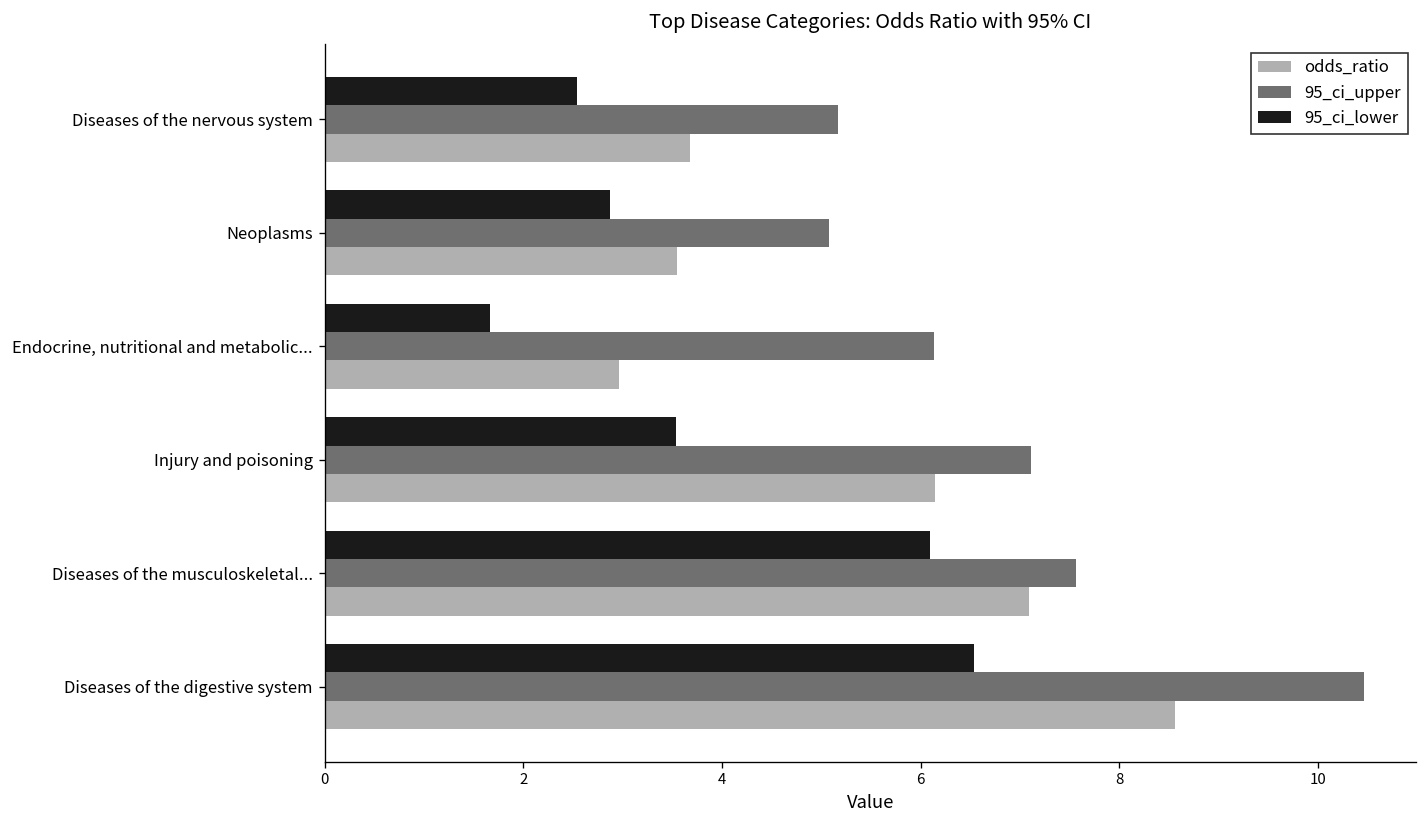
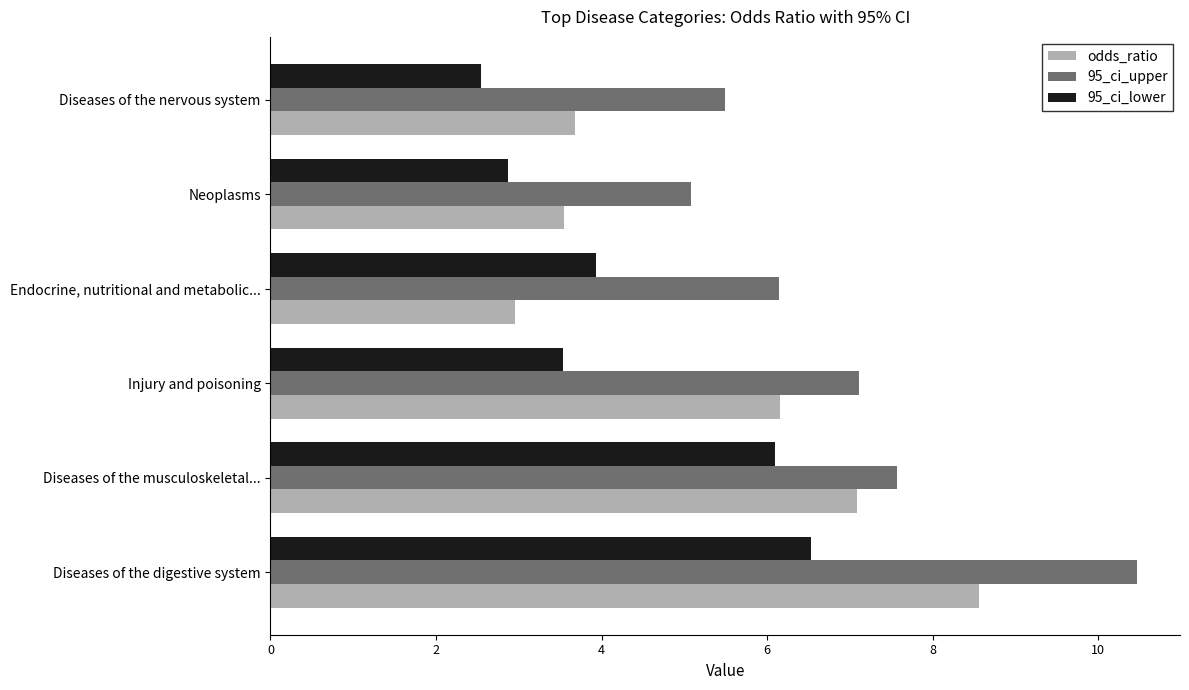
  {
    "odds_ratio": {
      "Diseases of the nervous system": 3.7,
      "Neoplasms": 3.6,
      "Endocrine, nutritional and metabolic...": 3.0,
      "Injury and poisoning": 6.2,
      "Diseases of the musculoskeletal...": 7.1,
      "Diseases of the digestive system": 8.6
    },
    "95_ci_upper": {
-     "Diseases of the nervous system": 5.2,
+     "Diseases of the nervous system": 5.5,
      "Neoplasms": 5.1,
      "Endocrine, nutritional and metabolic...": 6.1,
      "Injury and poisoning": 7.1,
      "Diseases of the musculoskeletal...": 7.6,
      "Diseases of the digestive system": 10.5
    },
    "95_ci_lower": {
      "Diseases of the nervous system": 2.5,
      "Neoplasms": 2.9,
-     "Endocrine, nutritional and metabolic...": 1.7,
+     "Endocrine, nutritional and metabolic...": 3.9,
      "Injury and poisoning": 3.5,
      "Diseases of the musculoskeletal...": 6.1,
      "Diseases of the digestive system": 6.5
    }
  }
